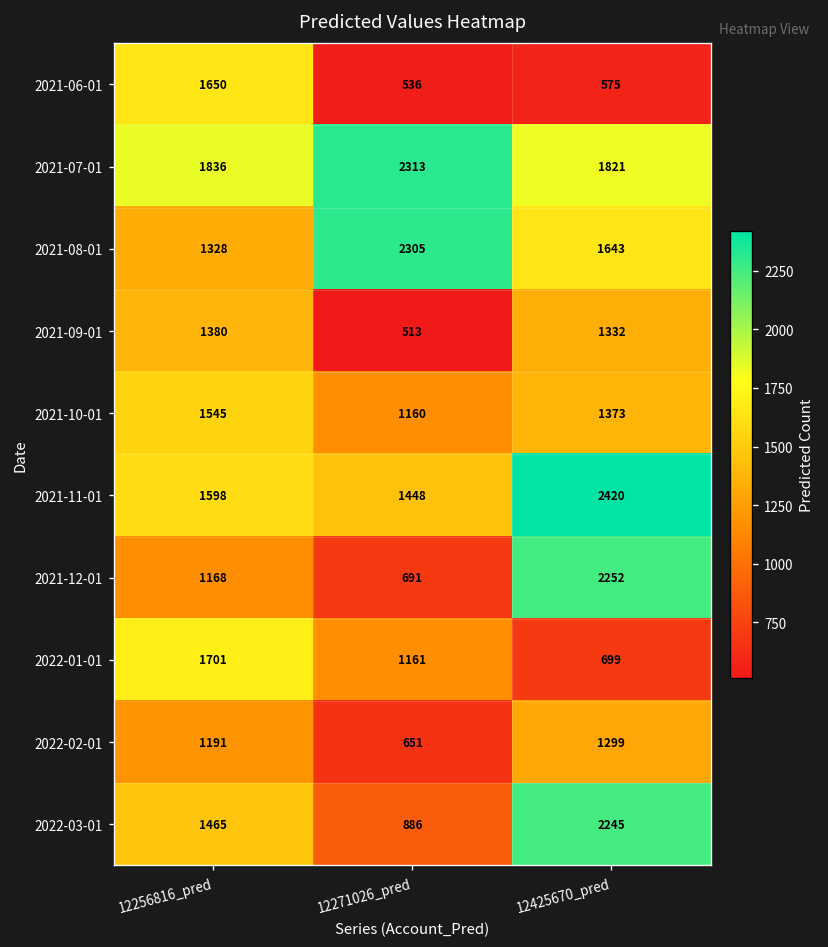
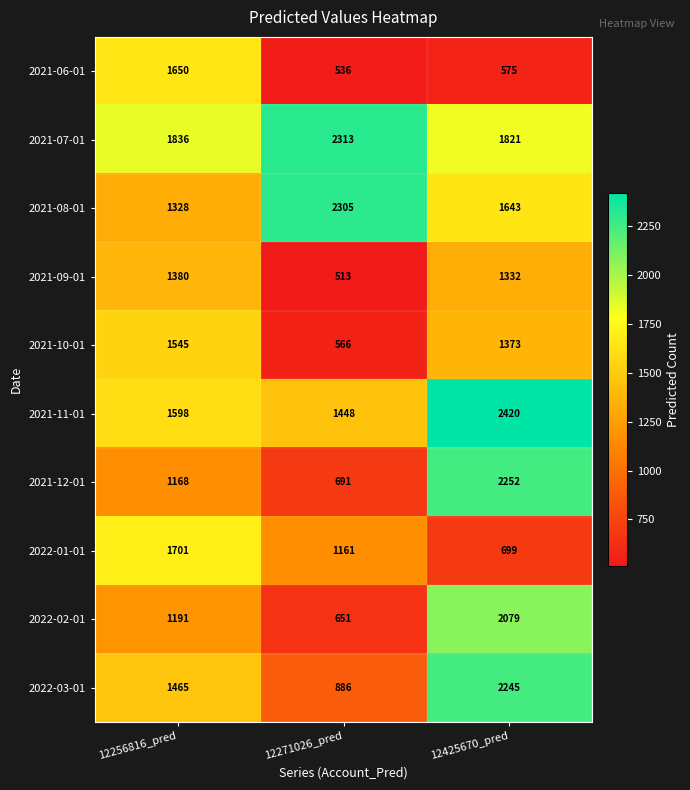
  {
    "2021-06-01": {
      "12256816_pred": 1650,
      "12271026_pred": 536,
      "12425670_pred": 575
    },
    "2021-07-01": {
      "12256816_pred": 1836,
      "12271026_pred": 2313,
      "12425670_pred": 1821
    },
    "2021-08-01": {
      "12256816_pred": 1328,
      "12271026_pred": 2305,
      "12425670_pred": 1643
    },
    "2021-09-01": {
      "12256816_pred": 1380,
      "12271026_pred": 513,
      "12425670_pred": 1332
    },
    "2021-10-01": {
      "12256816_pred": 1545,
-     "12271026_pred": 1160,
+     "12271026_pred": 566,
      "12425670_pred": 1373
    },
    "2021-11-01": {
      "12256816_pred": 1598,
      "12271026_pred": 1448,
      "12425670_pred": 2420
    },
    "2021-12-01": {
      "12256816_pred": 1168,
      "12271026_pred": 691,
      "12425670_pred": 2252
    },
    "2022-01-01": {
      "12256816_pred": 1701,
      "12271026_pred": 1161,
      "12425670_pred": 699
    },
    "2022-02-01": {
      "12256816_pred": 1191,
      "12271026_pred": 651,
-     "12425670_pred": 1299
+     "12425670_pred": 2079
    },
    "2022-03-01": {
      "12256816_pred": 1465,
      "12271026_pred": 886,
      "12425670_pred": 2245
    }
  }
